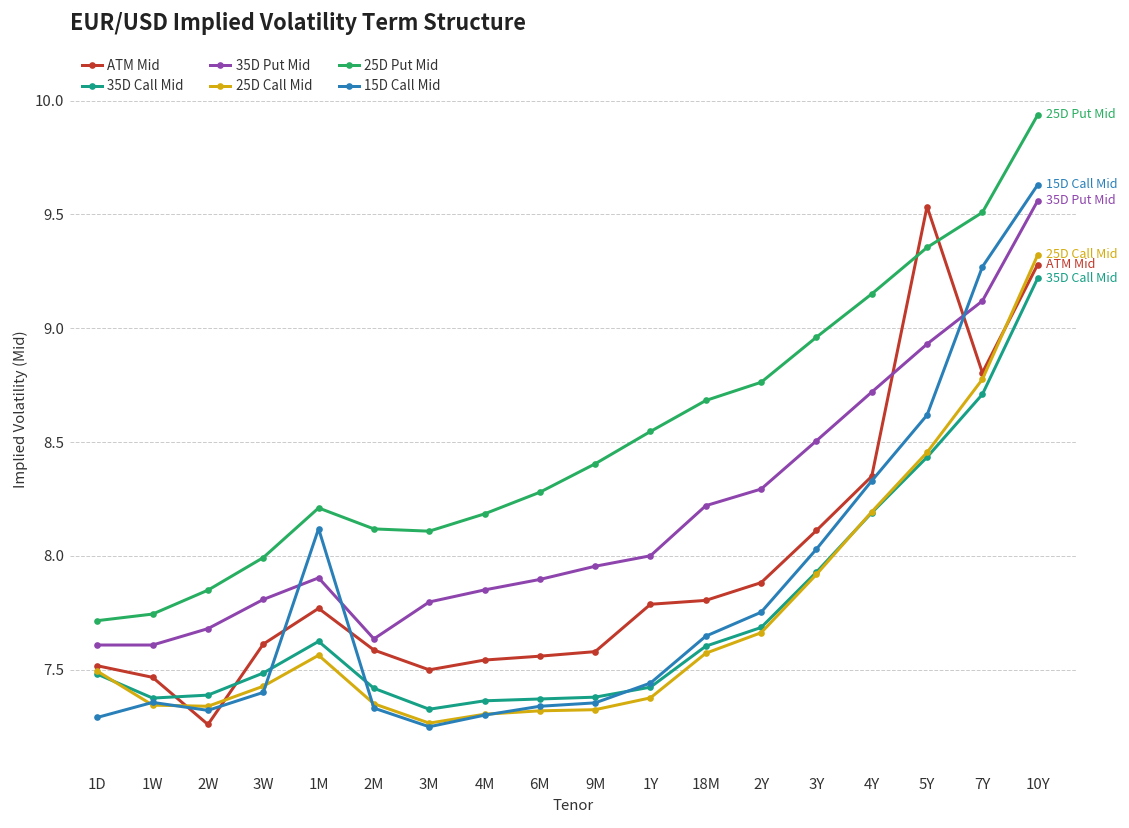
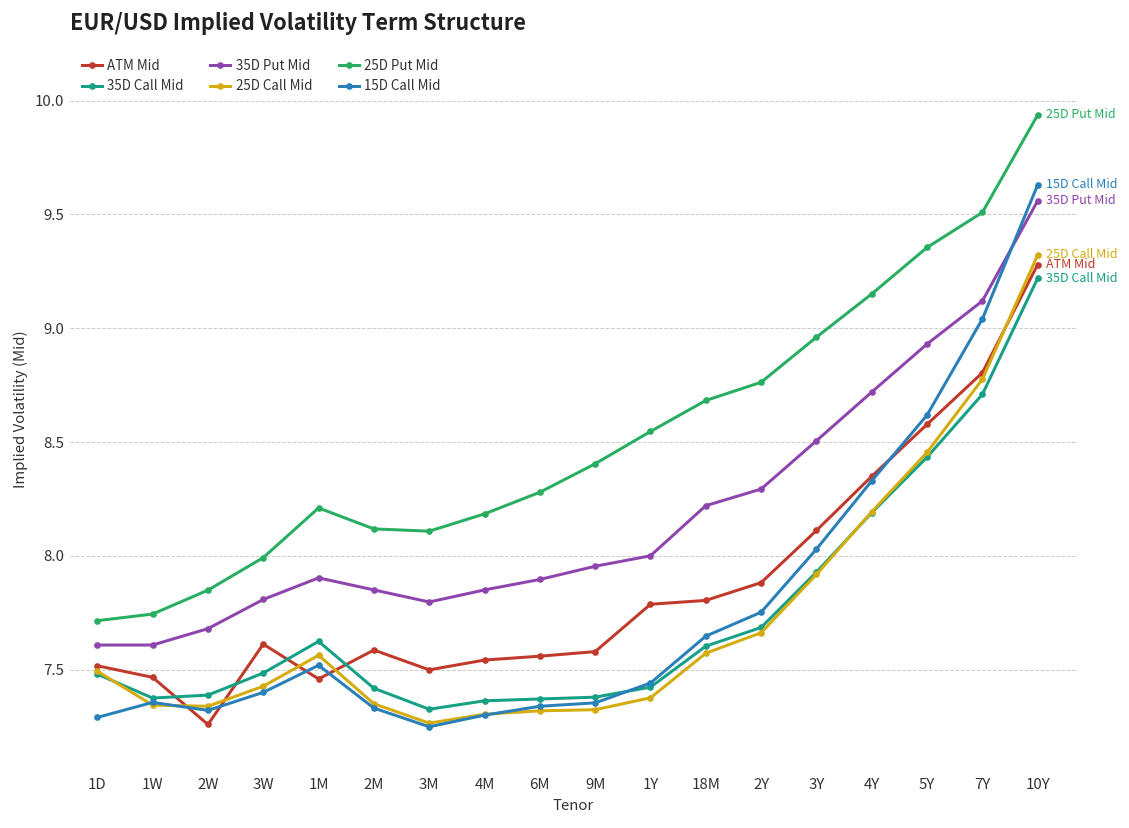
  {
    "ATM Mid": {
      "1D": 7.52,
      "1W": 7.47,
      "2W": 7.26,
      "3W": 7.61,
-     "1M": 7.77,
+     "1M": 7.46,
      "2M": 7.59,
      "3M": 7.50,
      "4M": 7.54,
      "6M": 7.56,
      "9M": 7.58,
      "1Y": 7.79,
      "18M": 7.81,
      "2Y": 7.88,
      "3Y": 8.11,
      "4Y": 8.35,
-     "5Y": 9.54,
+     "5Y": 8.58,
      "7Y": 8.81,
      "10Y": 9.28
    },
    "35D Put Mid": {
      "1D": 7.61,
      "1W": 7.61,
      "2W": 7.68,
      "3W": 7.81,
      "1M": 7.90,
-     "2M": 7.64,
+     "2M": 7.85,
      "3M": 7.80,
      "4M": 7.85,
      "6M": 7.90,
      "9M": 7.96,
      "1Y": 8.00,
      "18M": 8.22,
      "2Y": 8.29,
      "3Y": 8.51,
      "4Y": 8.72,
      "5Y": 8.93,
      "7Y": 9.12
    },
    "25D Call Mid": {
      "2W": 7.34,
      "3W": 7.43,
      "1M": 7.56,
      "2M": 7.35,
      "3M": 7.27,
      "6M": 7.32,
      "9M": 7.33,
      "1Y": 7.38,
      "18M": 7.57,
      "2Y": 7.66,
      "5Y": 8.46,
      "7Y": 8.78
    },
    "15D Call Mid": {
      "1D": 7.29,
      "2W": 7.32,
      "3W": 7.40,
-     "1M": 8.12,
+     "1M": 7.52,
      "2M": 7.33,
      "3M": 7.25,
      "6M": 7.34,
      "9M": 7.36,
      "1Y": 7.44,
      "18M": 7.65,
      "2Y": 7.75,
      "3Y": 8.03,
      "4Y": 8.33,
      "5Y": 8.62,
-     "7Y": 9.27
+     "7Y": 9.04
    }
  }
